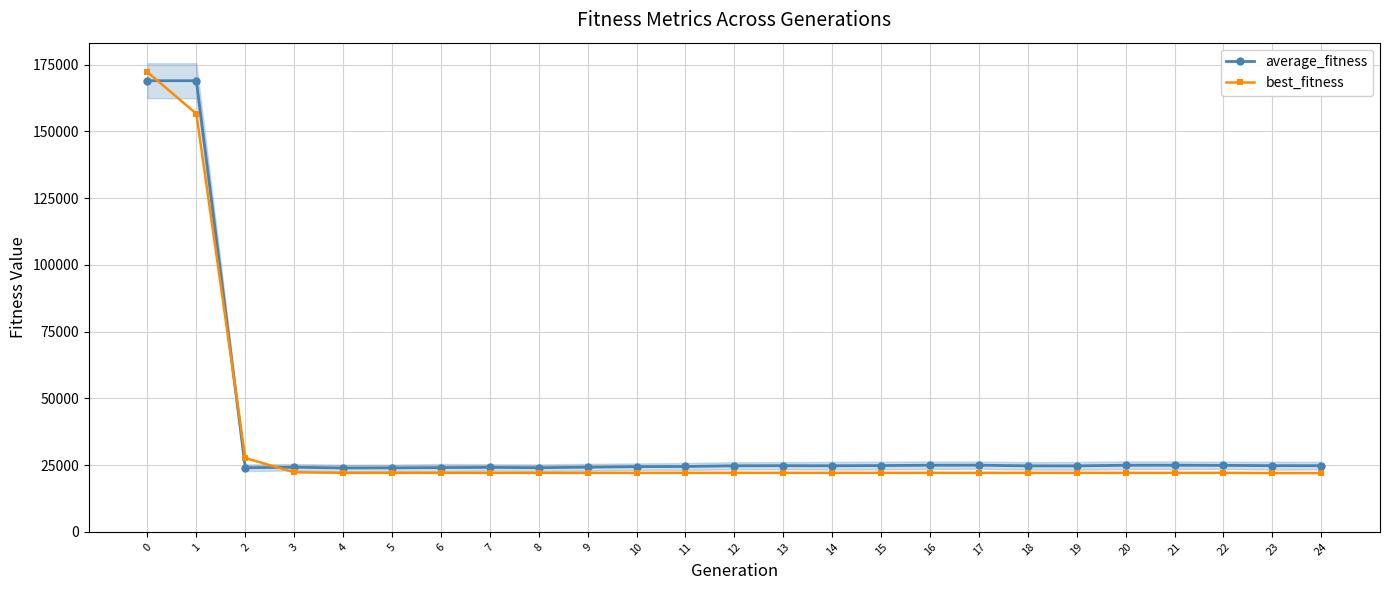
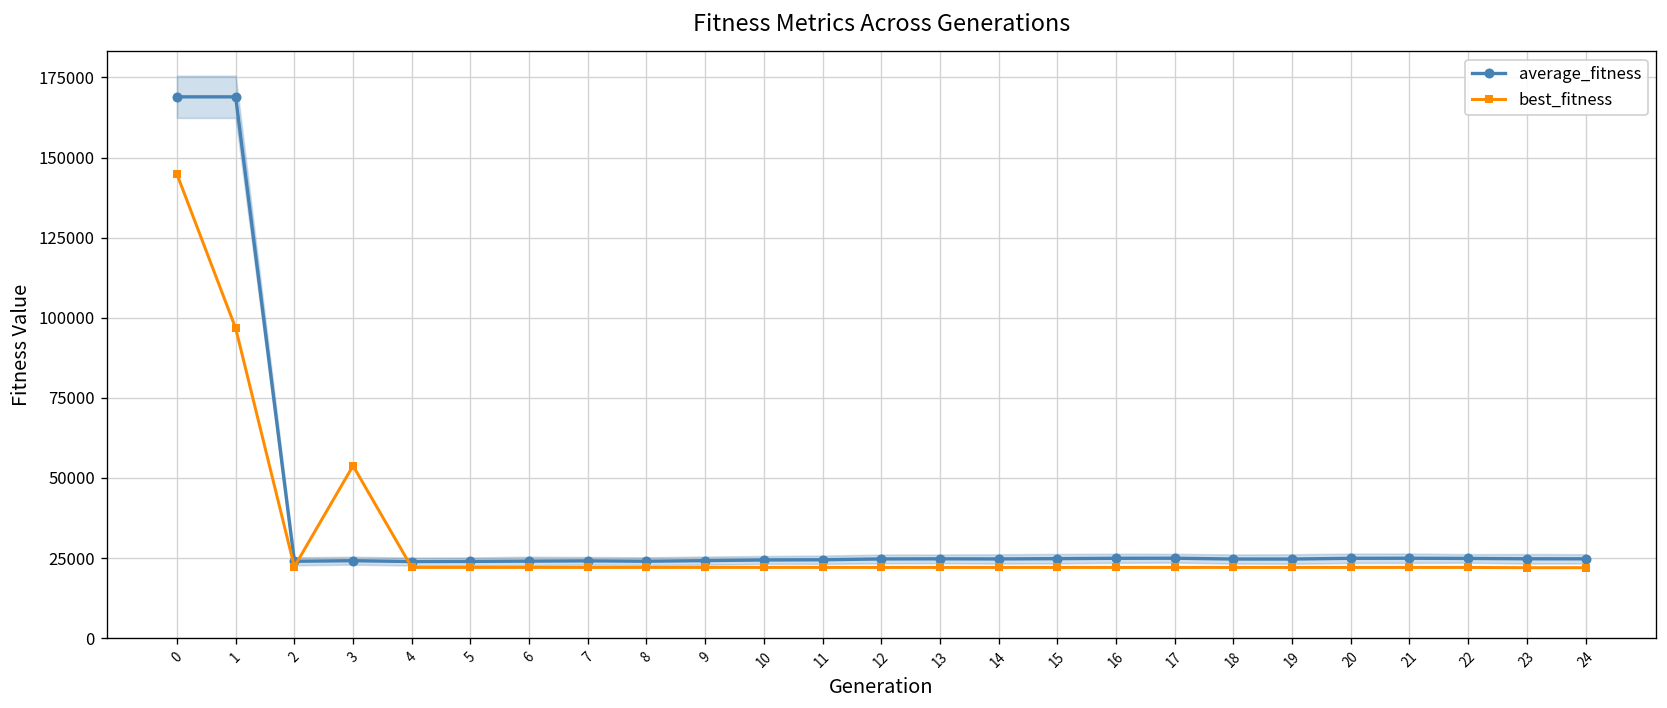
  {
    "best_fitness": {
-     "0": 172000,
-     "1": 157000,
-     "2": 28000,
-     "3": 22000,
+     "0": 145000,
+     "1": 97000,
+     "2": 22000,
+     "3": 54000,
      "4": 22000,
      "5": 22000,
      "6": 22000,
      "7": 22000,
      "8": 22000,
      "9": 22000,
      "10": 22000,
      "11": 22000,
      "12": 22000,
      "13": 22000,
      "14": 22000,
      "15": 22000,
      "16": 22000,
      "17": 22000,
      "18": 22000,
      "19": 22000,
      "20": 22000,
      "21": 22000,
      "22": 22000,
      "23": 22000,
      "24": 22000
    }
  }
